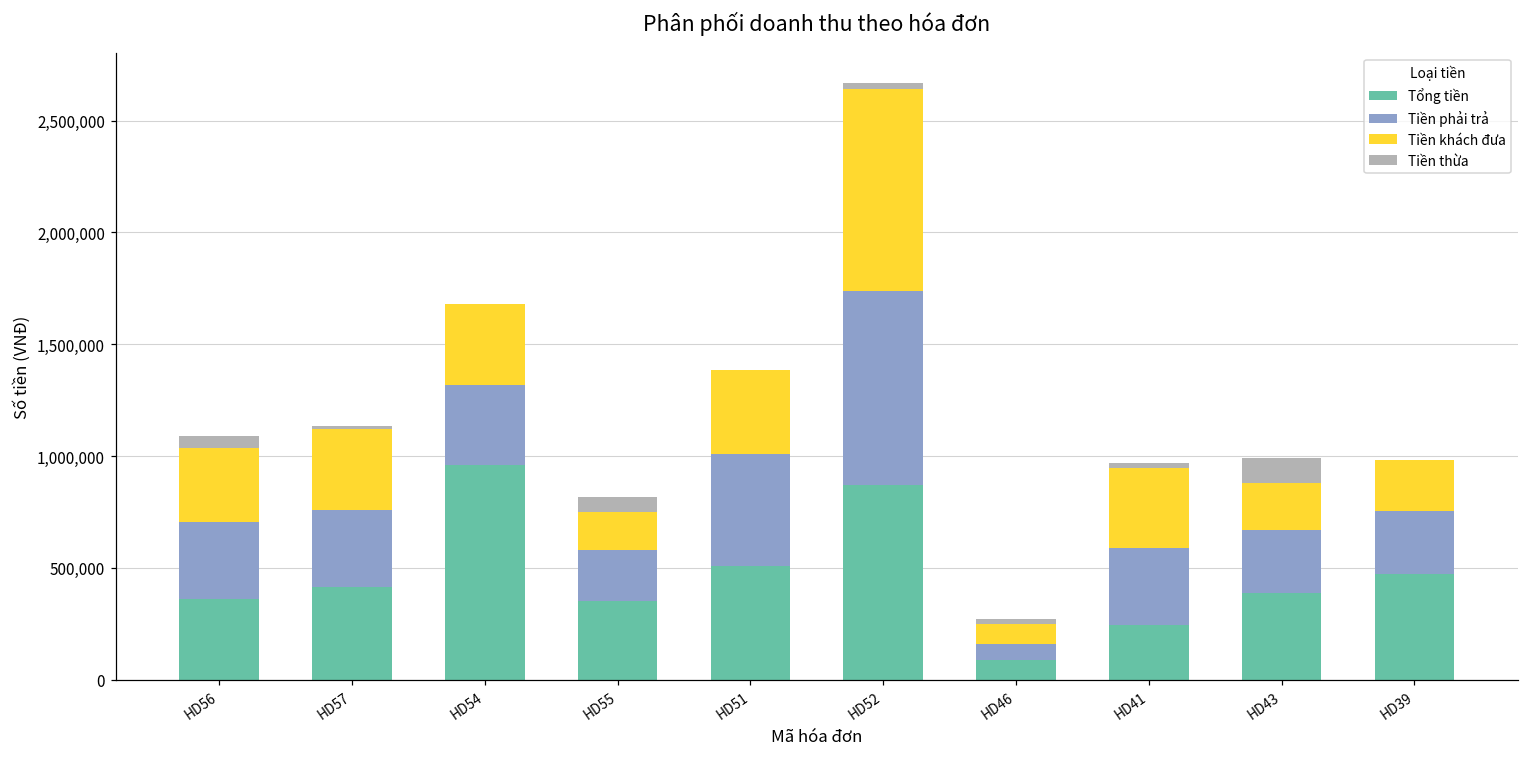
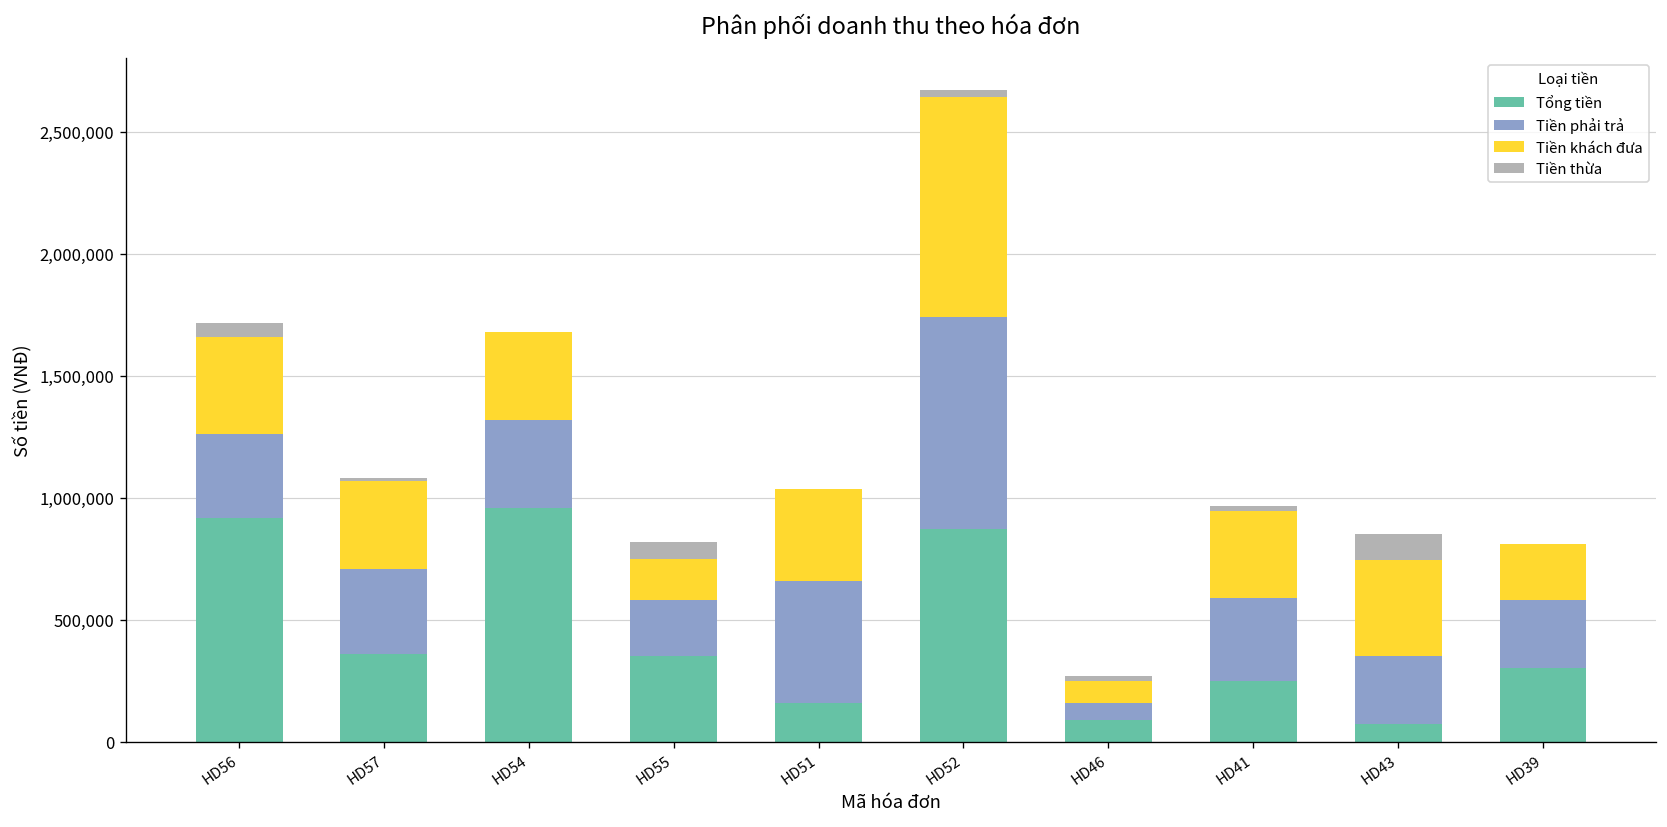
  {
    "Tổng tiền": {
-     "HD56": "360,000",
-     "HD57": "410,000",
+     "HD56": "910,000",
+     "HD57": "360,000",
      "HD54": "960,000",
      "HD55": "350,000",
-     "HD51": "510,000",
+     "HD51": "160,000",
      "HD52": "870,000",
      "HD46": "90,000",
      "HD41": "250,000",
-     "HD43": "390,000",
-     "HD39": "470,000"
+     "HD43": "70,000",
+     "HD39": "300,000"
    },
    "Tiền khách đưa": {
-     "HD56": "330,000",
+     "HD56": "400,000",
      "HD57": "360,000",
      "HD54": "360,000",
      "HD55": "170,000",
      "HD51": "380,000",
      "HD52": "900,000",
      "HD46": "90,000",
      "HD41": "360,000",
-     "HD43": "210,000",
+     "HD43": "390,000",
      "HD39": "230,000"
    }
  }
